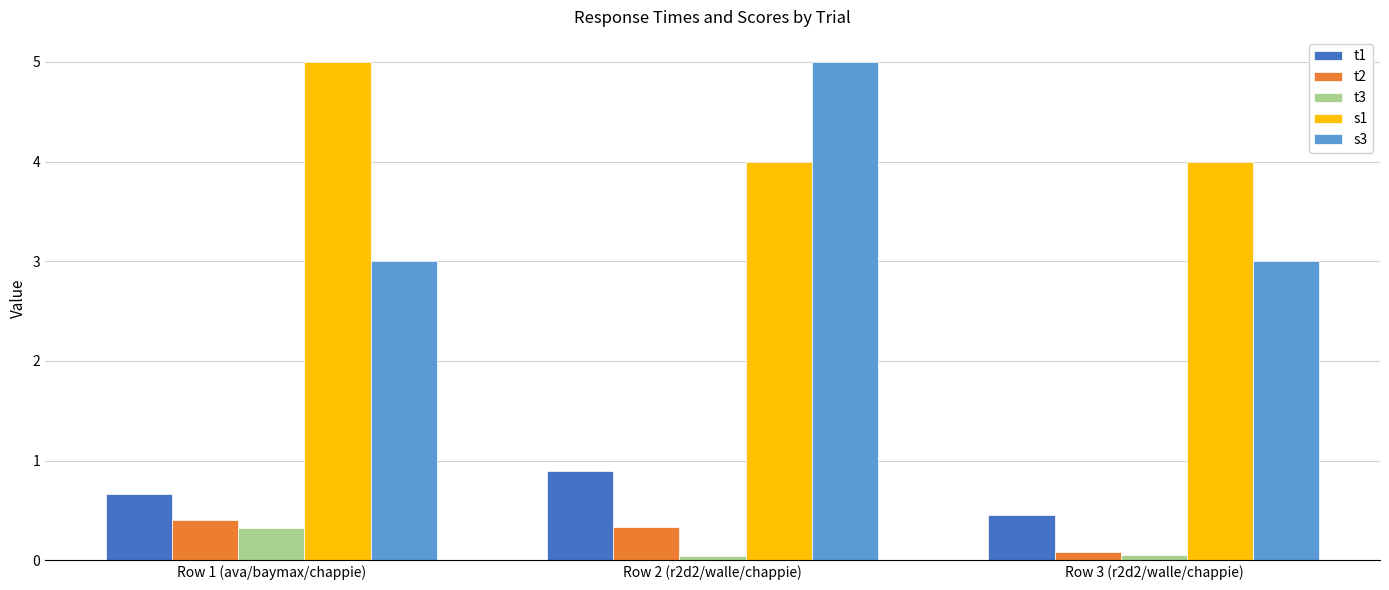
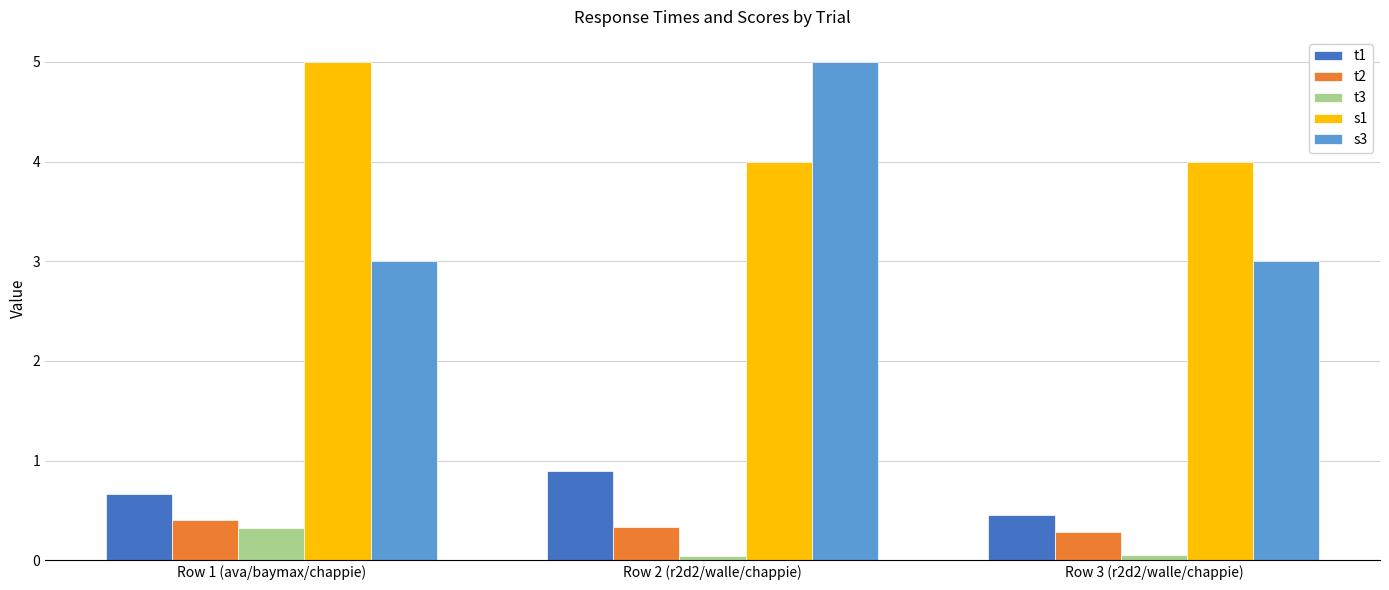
  {
    "t2": {
      "Row 1 (ava/baymax/chappie)": 0.4,
      "Row 2 (r2d2/walle/chappie)": 0.3,
-     "Row 3 (r2d2/walle/chappie)": 0.1
+     "Row 3 (r2d2/walle/chappie)": 0.3
    },
    "t3": {
      "Row 1 (ava/baymax/chappie)": 0.3,
      "Row 2 (r2d2/walle/chappie)": 0.0,
      "Row 3 (r2d2/walle/chappie)": 0.1
    },
    "s1": {
      "Row 1 (ava/baymax/chappie)": 5.0,
      "Row 2 (r2d2/walle/chappie)": 4.0,
      "Row 3 (r2d2/walle/chappie)": 4.0
    }
  }
